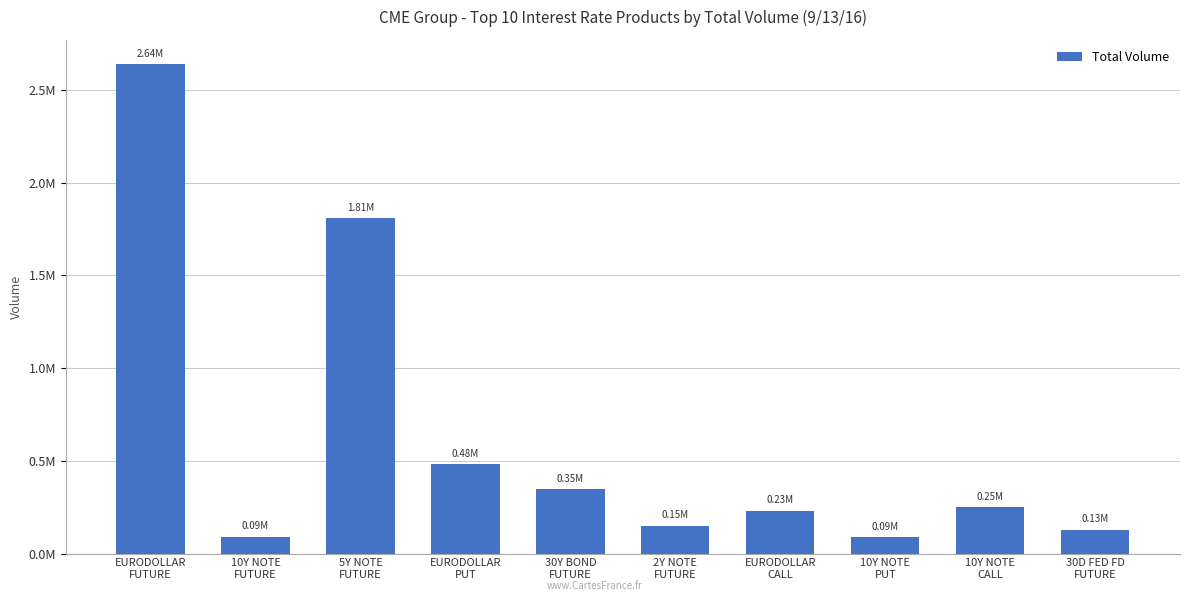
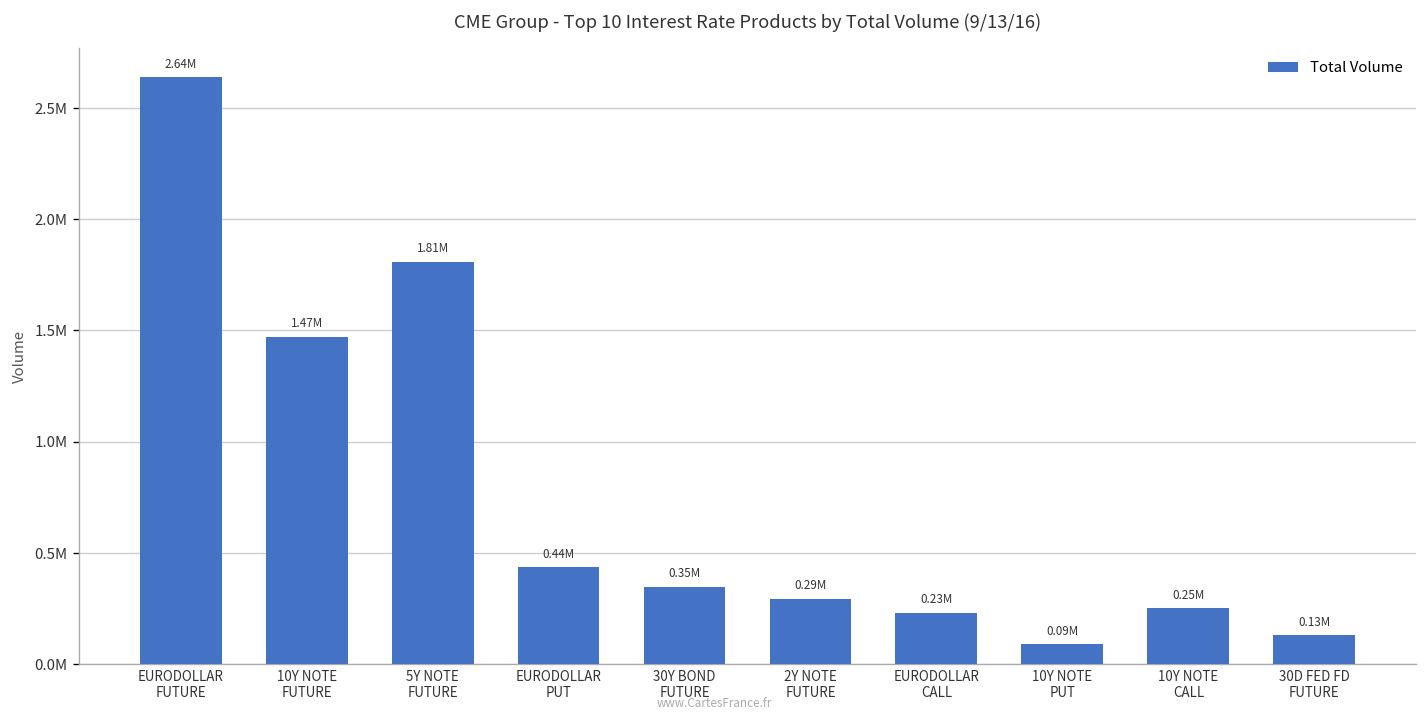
  {
    "EURODOLLAR FUTURE": "2.64M",
-   "10Y NOTE FUTURE": "0.09M",
+   "10Y NOTE FUTURE": "1.47M",
    "5Y NOTE FUTURE": "1.81M",
-   "EURODOLLAR PUT": "0.48M",
+   "EURODOLLAR PUT": "0.44M",
    "30Y BOND FUTURE": "0.35M",
-   "2Y NOTE FUTURE": "0.15M",
+   "2Y NOTE FUTURE": "0.29M",
    "EURODOLLAR CALL": "0.23M",
    "10Y NOTE PUT": "0.09M",
    "10Y NOTE CALL": "0.25M",
    "30D FED FD FUTURE": "0.13M"
  }
